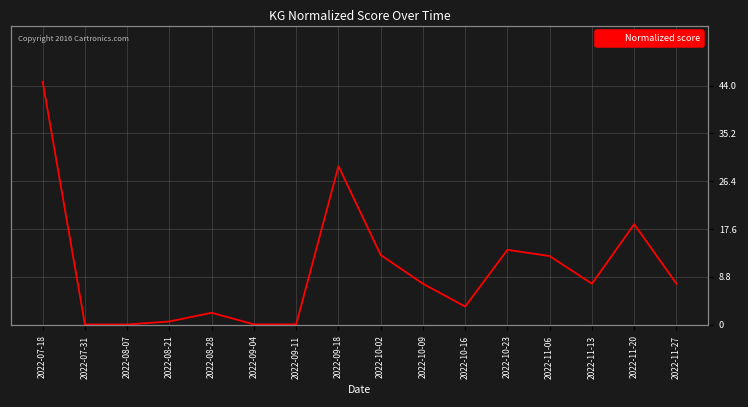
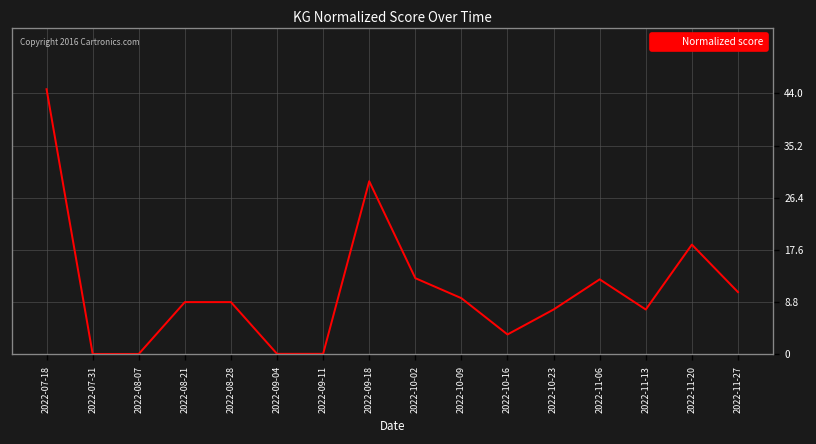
  {
    "2022-07-18": 45,
    "2022-07-31": 0,
    "2022-08-07": 0,
-   "2022-08-21": 1,
-   "2022-08-28": 2,
+   "2022-08-21": 9,
+   "2022-08-28": 9,
    "2022-09-04": 0,
    "2022-09-11": 0,
    "2022-09-18": 29,
    "2022-10-02": 13,
-   "2022-10-09": 8,
+   "2022-10-09": 9,
    "2022-10-16": 3,
-   "2022-10-23": 14,
+   "2022-10-23": 8,
    "2022-11-06": 13,
    "2022-11-13": 8,
    "2022-11-20": 19,
-   "2022-11-27": 8
+   "2022-11-27": 10
  }
